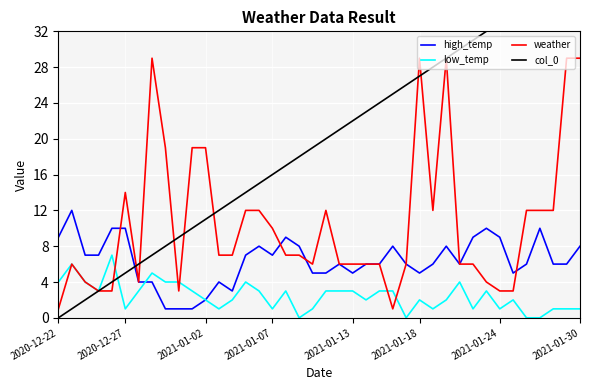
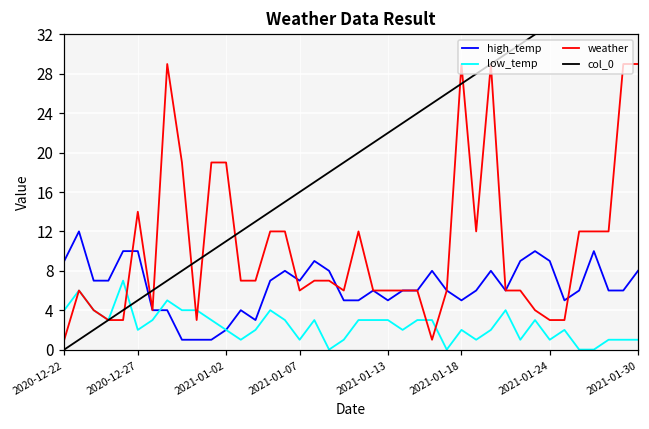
  {
    "high_temp": {
      "2020-12-22": 9,
      "2020-12-27": 10,
      "2021-01-07": 7,
      "2021-01-13": 5,
      "2021-01-18": 5,
      "2021-01-24": 9,
      "2021-01-30": 8
    },
    "low_temp": {
      "2020-12-22": 4,
-     "2020-12-27": 1,
+     "2020-12-27": 2,
      "2021-01-07": 1,
      "2021-01-13": 3,
      "2021-01-18": 2,
      "2021-01-24": 1,
      "2021-01-30": 1
    },
    "weather": {
      "2020-12-22": 1,
      "2020-12-27": 14,
      "2021-01-02": 19,
-     "2021-01-07": 10,
+     "2021-01-07": 6,
      "2021-01-13": 6,
      "2021-01-24": 3,
      "2021-01-30": 29
    },
    "col_0": {
      "2020-12-22": 0,
      "2020-12-27": 5,
      "2021-01-02": 11,
      "2021-01-07": 16,
      "2021-01-13": 22,
      "2021-01-18": 27
    }
  }
